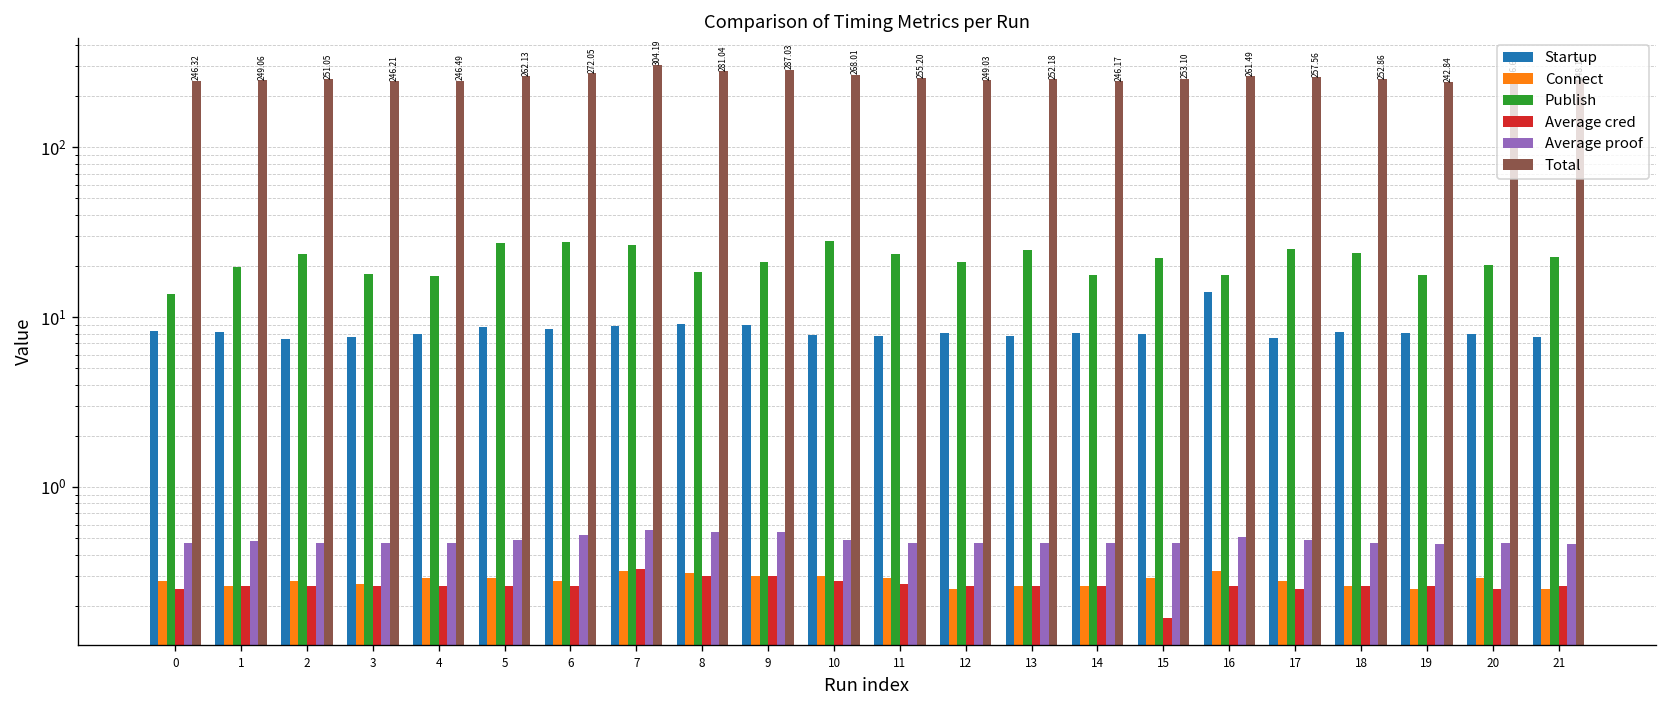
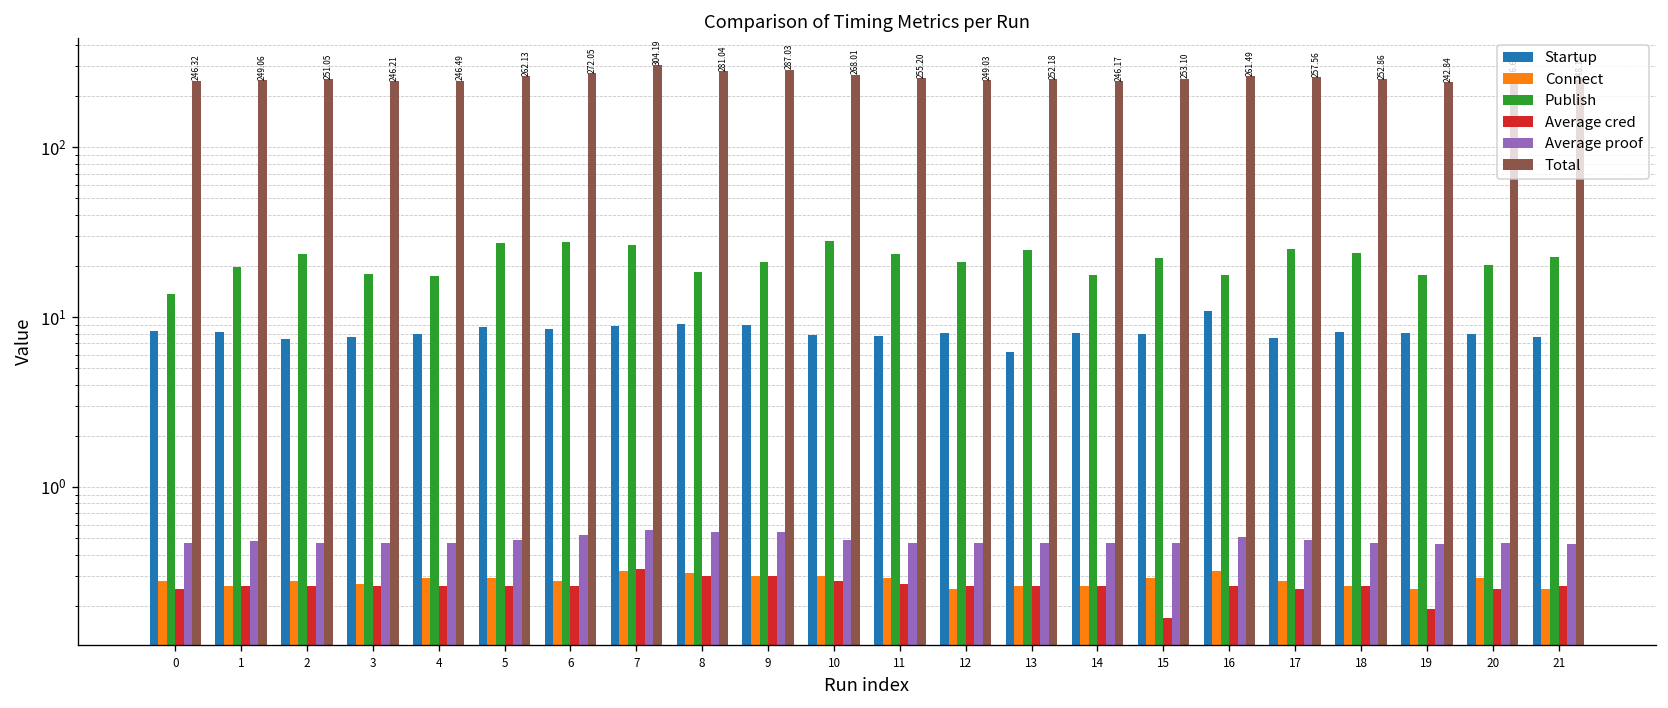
  {
    "Startup": {
      "0": 8,
      "1": 8,
      "2": 7,
      "3": 8,
      "4": 8,
      "5": 9,
      "6": 9,
      "7": 9,
      "8": 9,
      "9": 9,
      "10": 8,
      "11": 8,
      "12": 8,
-     "13": 8,
+     "13": 6,
      "14": 8,
      "15": 8,
-     "16": 14,
+     "16": 11,
      "17": 8,
      "18": 8,
      "19": 8,
      "20": 8,
      "21": 8
    },
    "Connect": {
      "0": 0.28,
      "1": 0.26,
      "2": 0.28,
      "3": 0.27,
      "4": 0.29,
      "5": 0.29,
      "6": 0.28,
      "7": 0.32,
      "8": 0.31,
      "9": 0.30,
      "10": 0.30,
      "11": 0.29,
      "12": 0.25,
      "13": 0.26,
      "14": 0.26,
      "15": 0.29,
      "16": 0.32,
      "17": 0.28,
      "18": 0.26,
      "19": 0.25,
      "20": 0.29,
      "21": 0.25
    },
    "Publish": {
      "0": 14,
      "1": 20,
      "2": 24,
      "3": 18,
      "4": 18,
      "5": 27,
      "6": 28,
      "7": 26,
      "8": 19,
      "9": 21,
      "10": 28,
      "11": 24,
      "12": 21,
      "13": 25,
      "14": 18,
      "15": 22,
      "16": 18,
      "17": 25,
      "18": 24,
      "19": 18,
      "20": 20,
      "21": 23
    },
    "Average cred": {
      "0": 0.25,
      "1": 0.26,
      "2": 0.26,
      "3": 0.26,
      "4": 0.26,
      "5": 0.26,
      "6": 0.26,
      "7": 0.33,
      "8": 0.30,
      "9": 0.30,
      "10": 0.28,
      "11": 0.27,
      "12": 0.26,
      "13": 0.26,
      "14": 0.26,
      "15": 0.17,
      "16": 0.26,
      "17": 0.25,
      "18": 0.26,
-     "19": 0.26,
+     "19": 0.19,
      "20": 0.25,
      "21": 0.26
    },
    "Average proof": {
      "0": 0.47,
      "1": 0.48,
      "2": 0.47,
      "3": 0.47,
      "4": 0.47,
      "5": 0.49,
      "6": 0.52,
      "7": 0.56,
      "8": 0.54,
      "9": 0.54,
      "10": 0.49,
      "11": 0.47,
      "12": 0.47,
      "13": 0.47,
      "14": 0.47,
      "15": 0.47,
      "16": 0.51,
      "17": 0.49,
      "18": 0.47,
      "19": 0.46,
      "20": 0.47,
      "21": 0.46
    },
    "Total": {
      "0": 246.32,
      "1": 249.06,
      "2": 251.05,
      "3": 246.21,
      "4": 246.49,
      "5": 262.13,
      "6": 272.05,
      "7": 304.19,
      "8": 281.04,
      "9": 287.03,
      "10": 268.01,
      "11": 255.20,
      "12": 249.03,
      "13": 252.18,
      "14": 246.17,
      "15": 253.10,
      "16": 261.49,
      "17": 257.56,
      "18": 252.86,
      "19": 242.84
    }
  }
